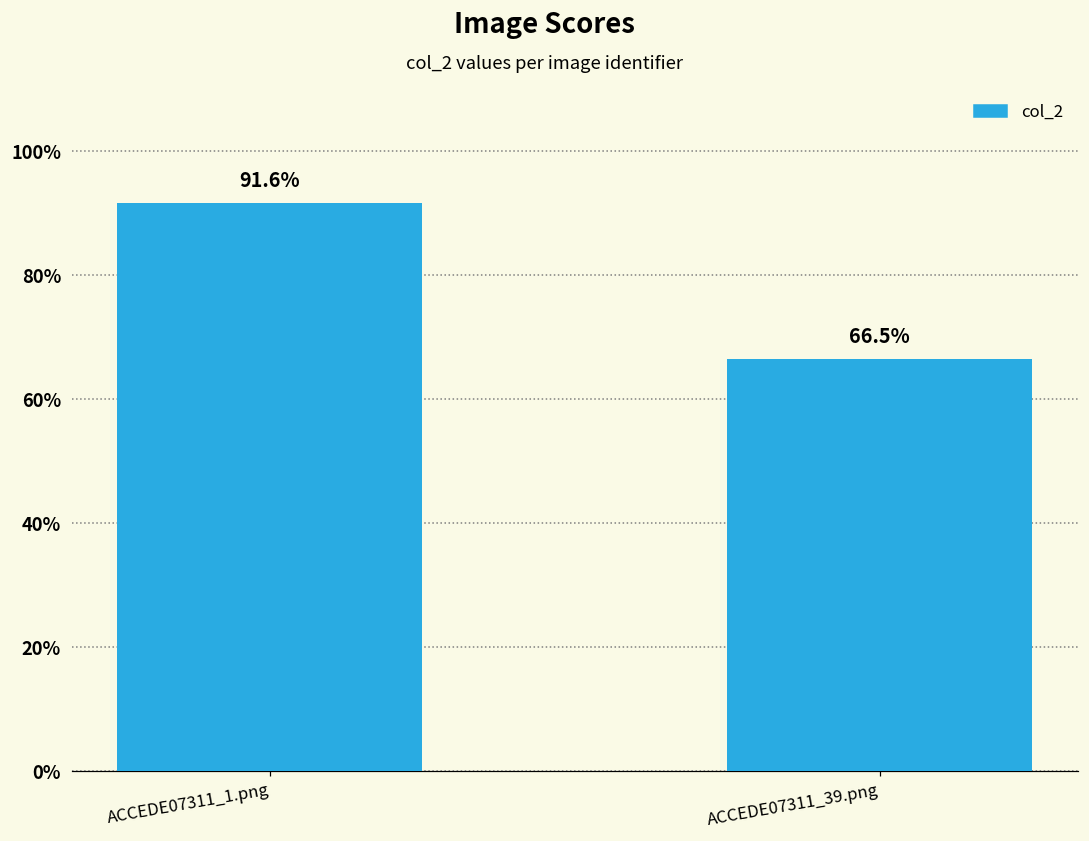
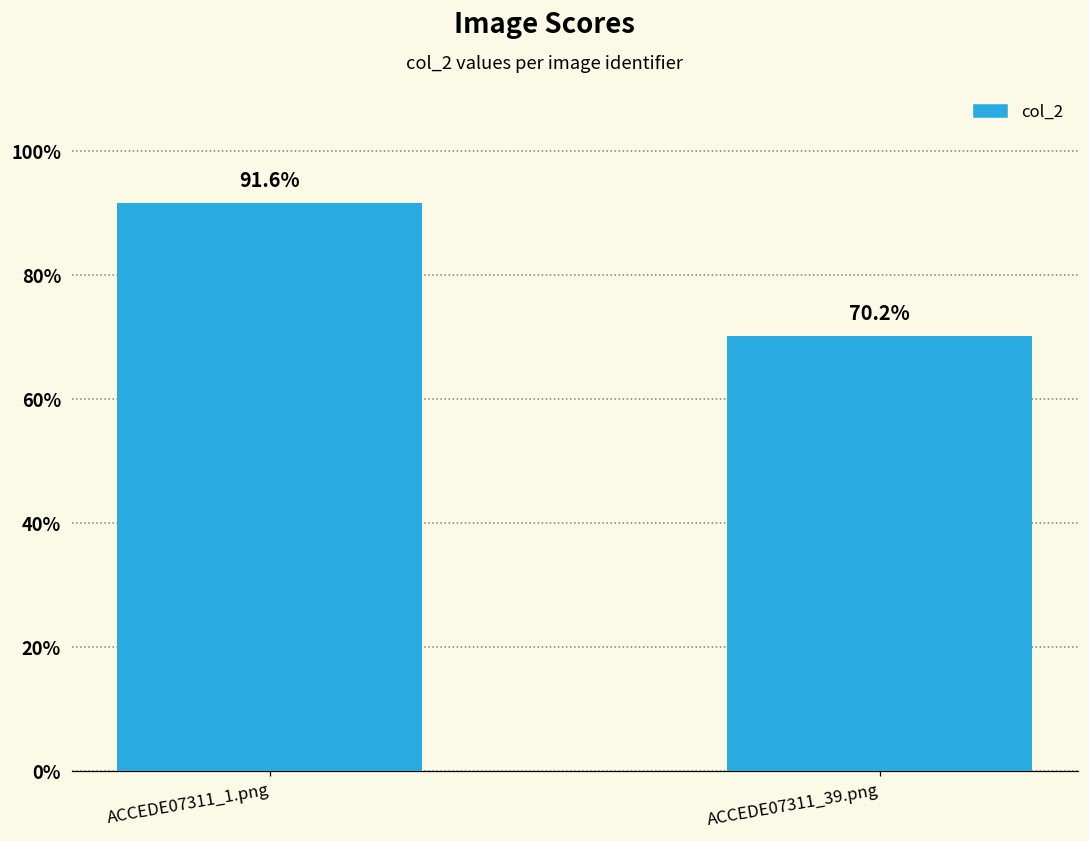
  {
    "ACCEDE07311_1.png": "91.6%",
-   "ACCEDE07311_39.png": "66.5%"
+   "ACCEDE07311_39.png": "70.2%"
  }
